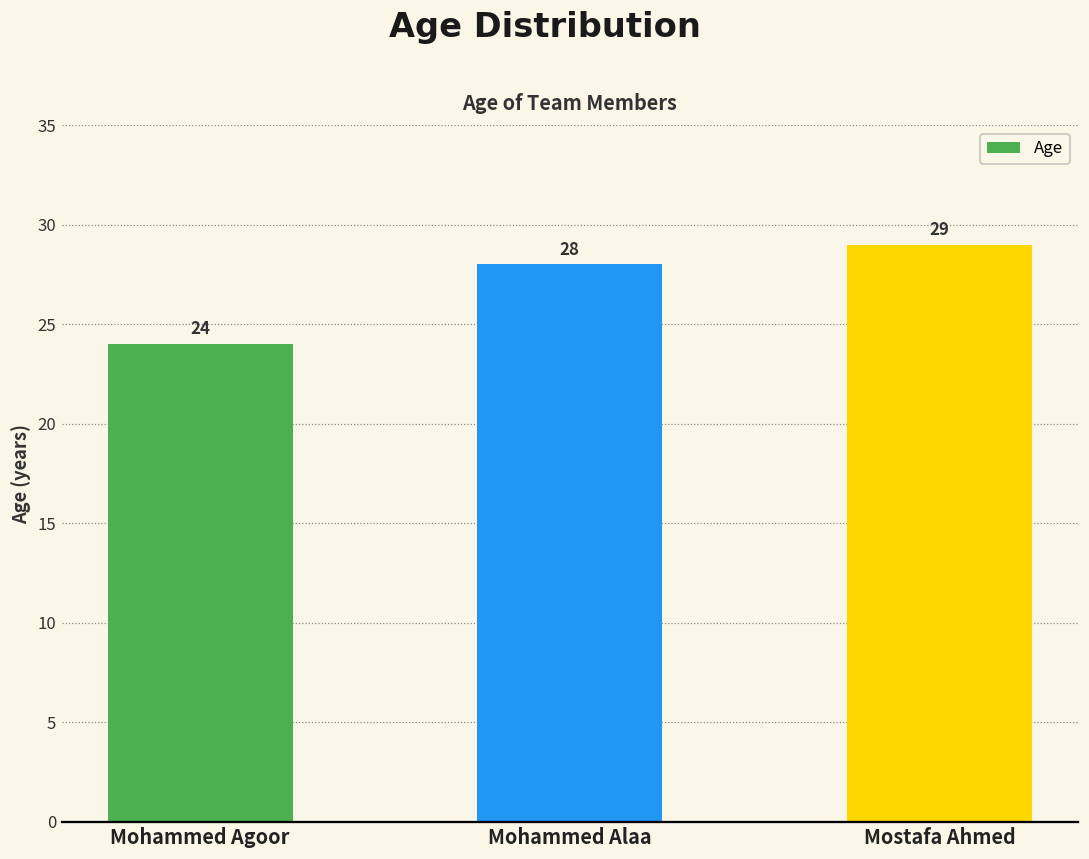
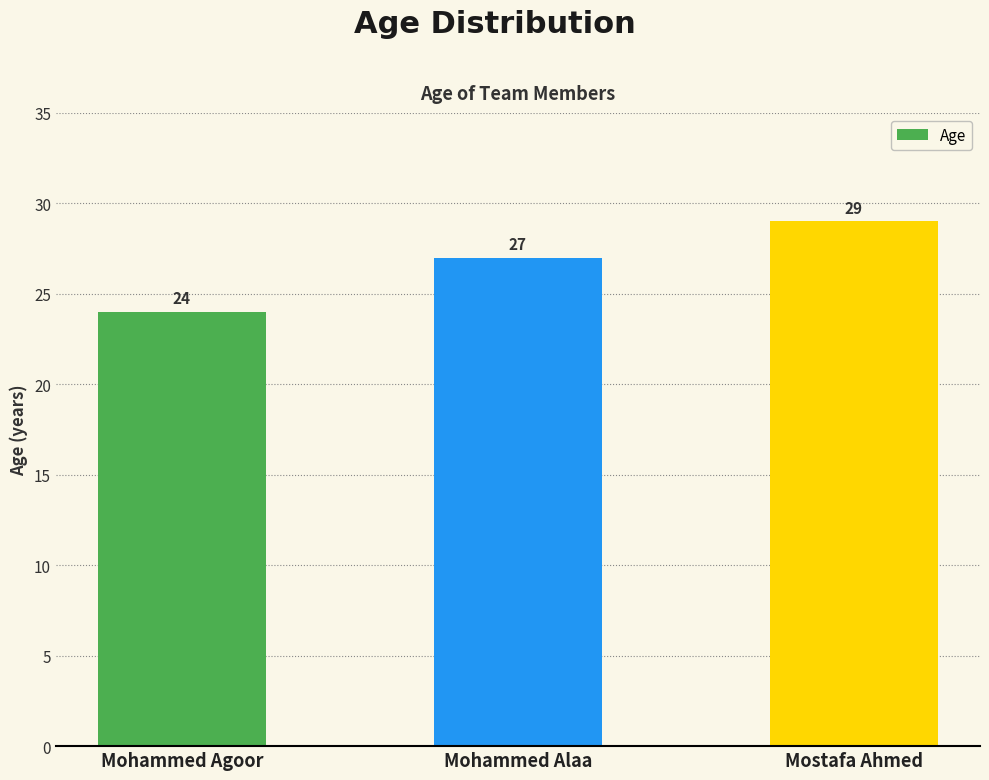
  {
    "Mohammed Agoor": 24,
-   "Mohammed Alaa": 28,
+   "Mohammed Alaa": 27,
    "Mostafa Ahmed": 29
  }
